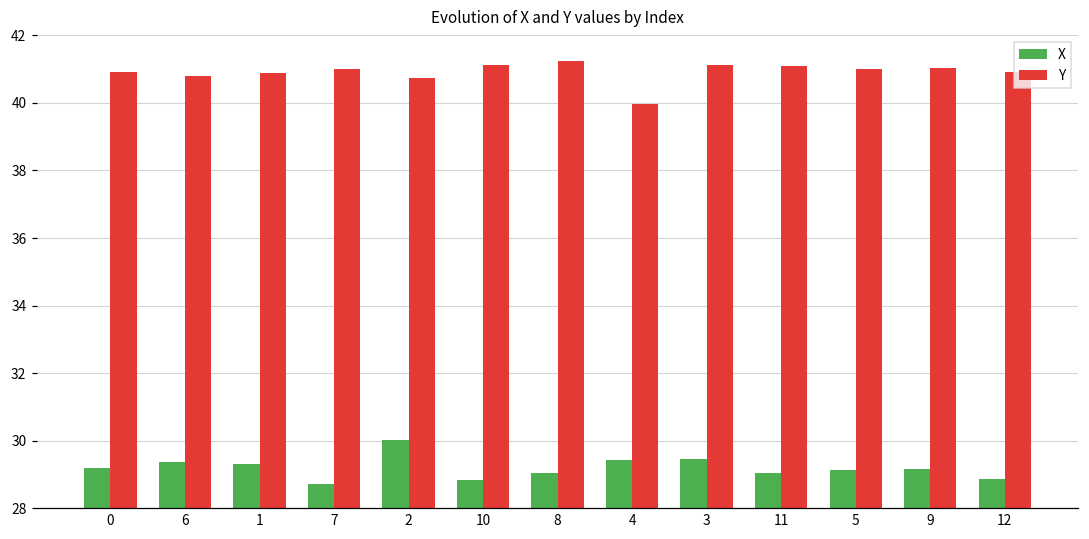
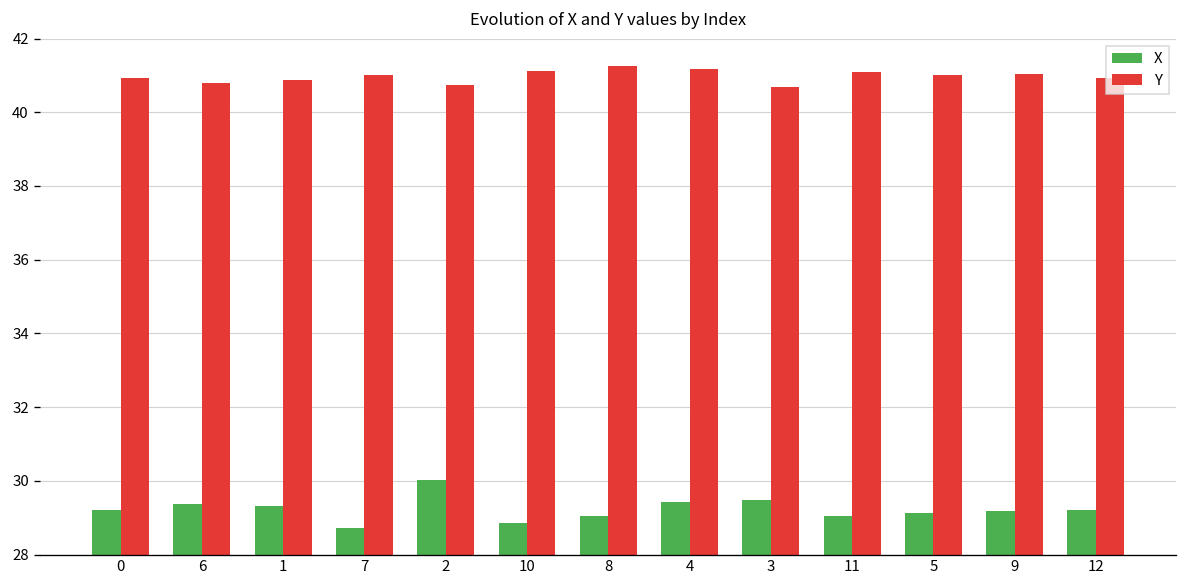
  {
    "X": {
      "0": 29.2,
      "6": 29.4,
      "1": 29.3,
      "7": 28.7,
      "2": 30.0,
      "10": 28.9,
      "8": 29.0,
      "4": 29.4,
      "3": 29.5,
      "11": 29.1,
      "5": 29.1,
      "9": 29.2,
-     "12": 28.9
+     "12": 29.2
    },
    "Y": {
      "0": 40.9,
      "6": 40.8,
      "1": 40.9,
      "7": 41.0,
      "2": 40.7,
      "10": 41.1,
      "8": 41.3,
-     "4": 40.0,
-     "3": 41.1,
+     "4": 41.2,
+     "3": 40.7,
      "11": 41.1,
      "5": 41.0,
      "9": 41.0
    }
  }
